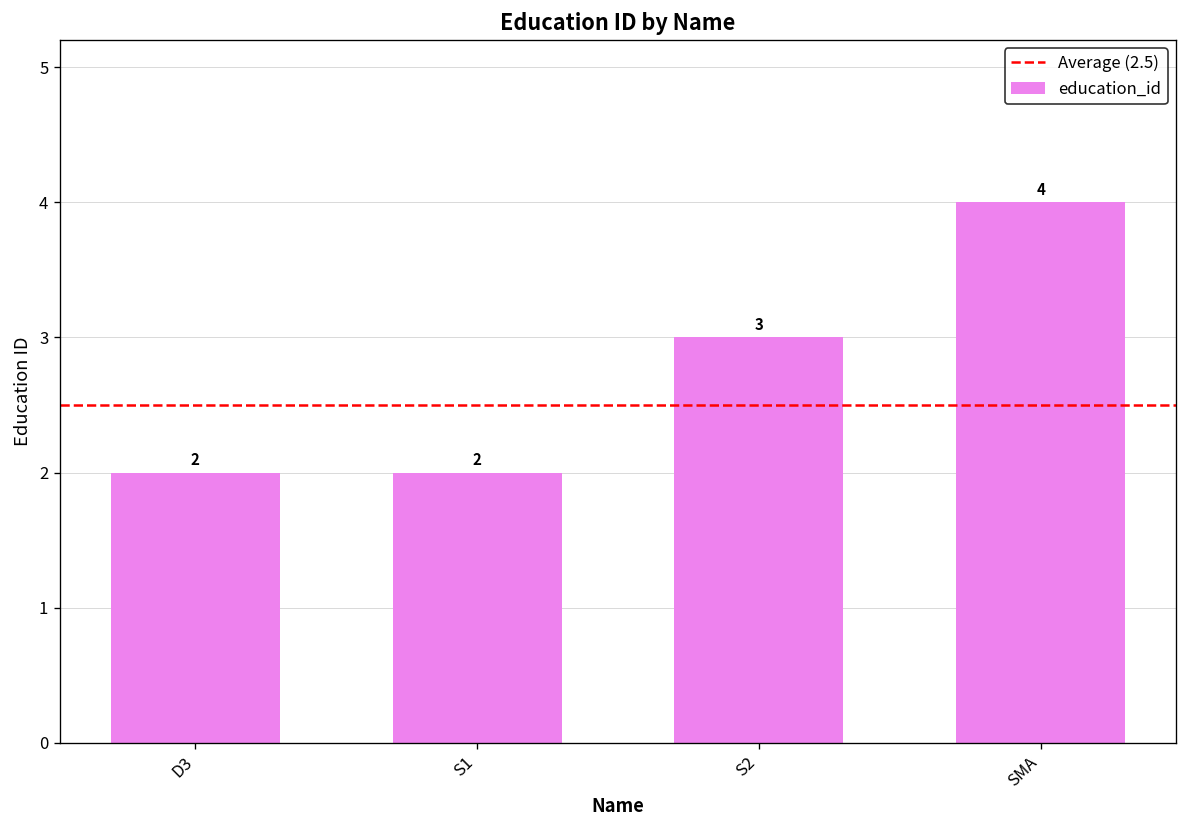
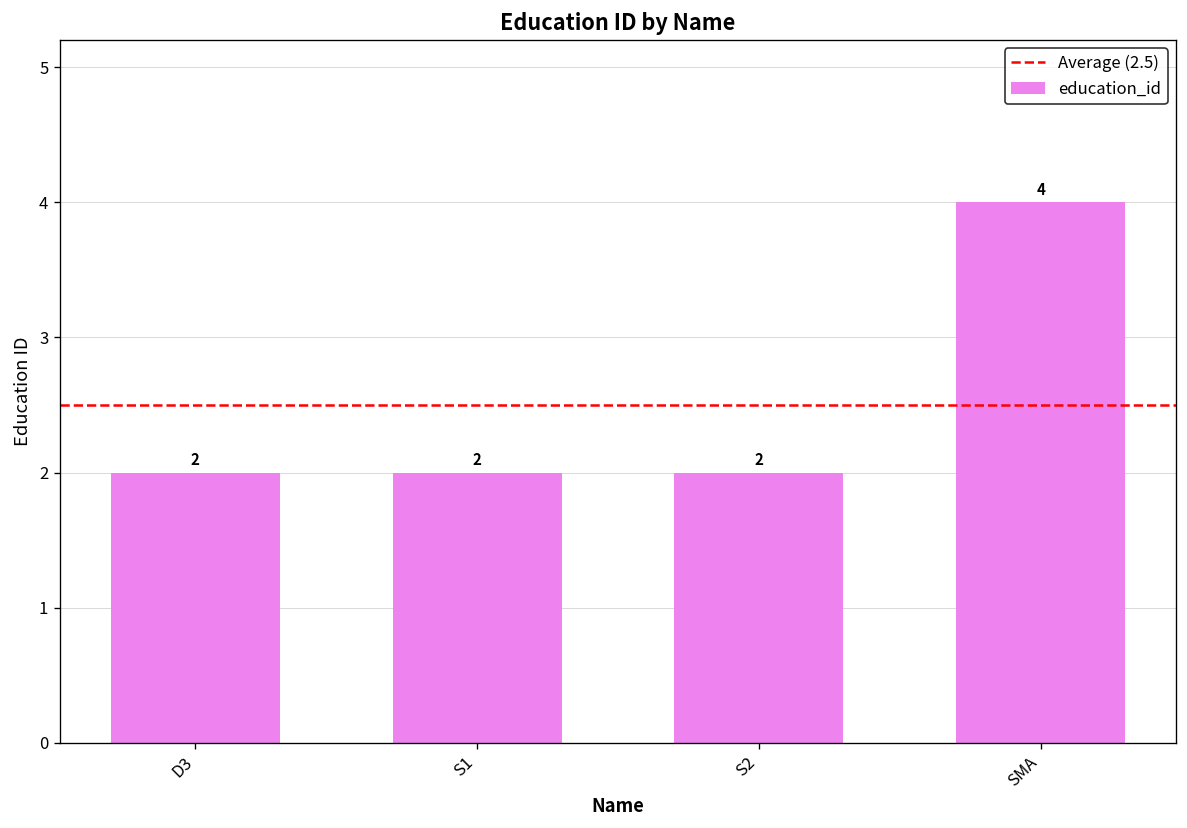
  {
    "D3": 2,
    "S1": 2,
-   "S2": 3,
+   "S2": 2,
    "SMA": 4
  }
